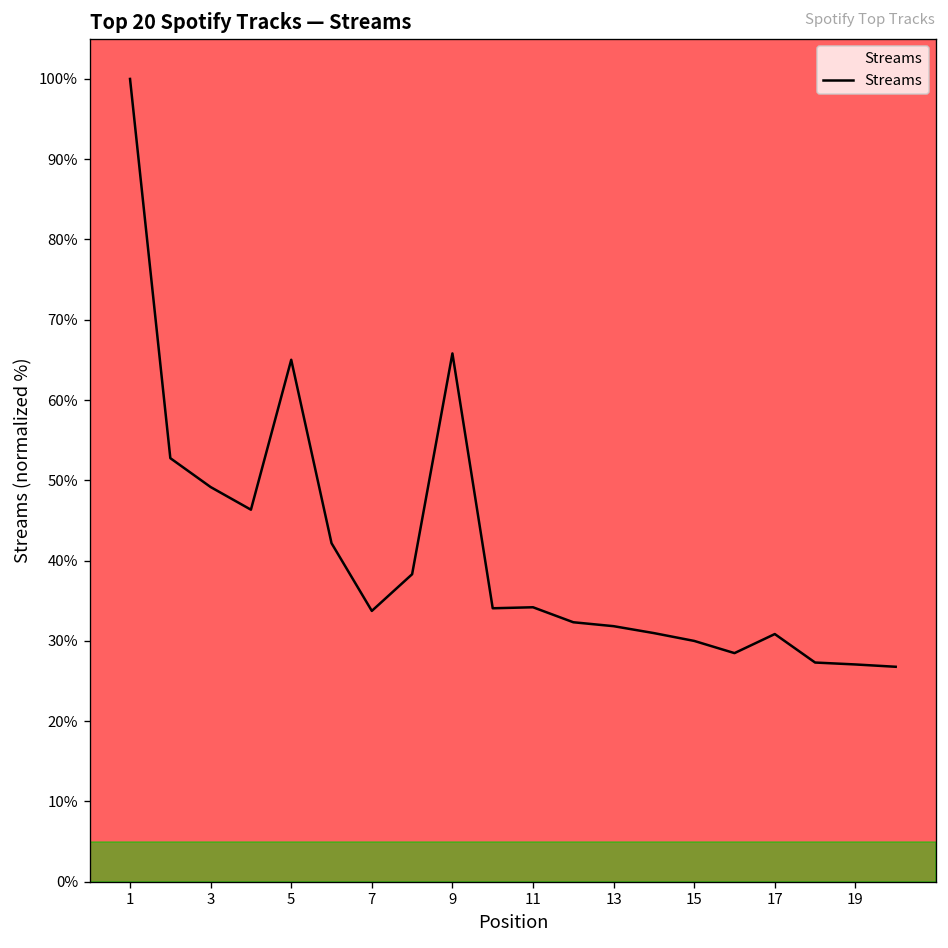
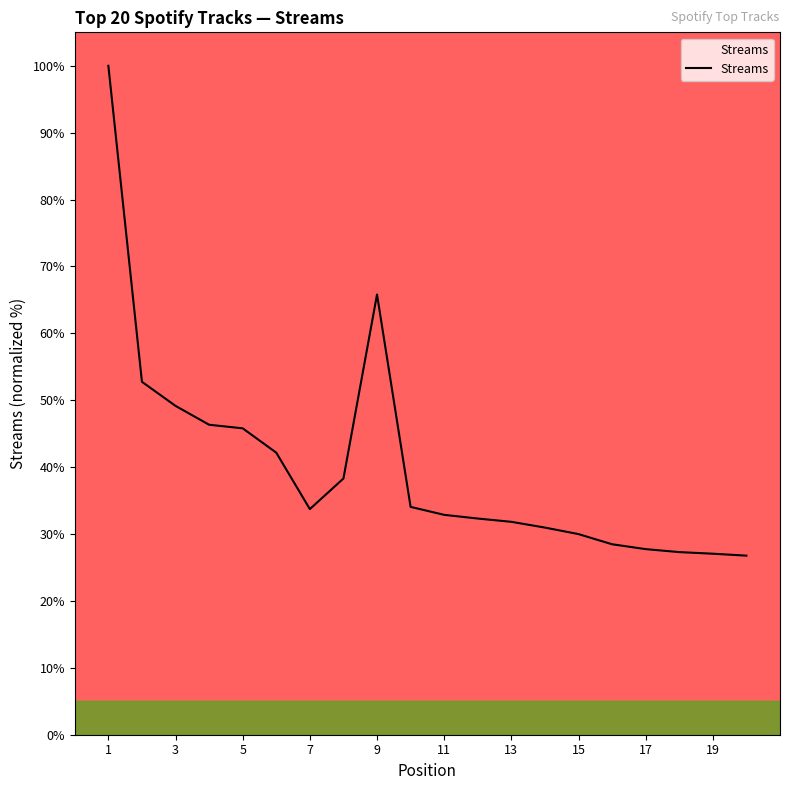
  {
    "1": "100%",
    "3": "49%",
-   "5": "65%",
+   "5": "46%",
    "7": "34%",
    "9": "66%",
-   "11": "34%",
+   "11": "33%",
    "13": "32%",
    "15": "30%",
-   "17": "31%",
+   "17": "28%",
    "19": "27%"
  }
